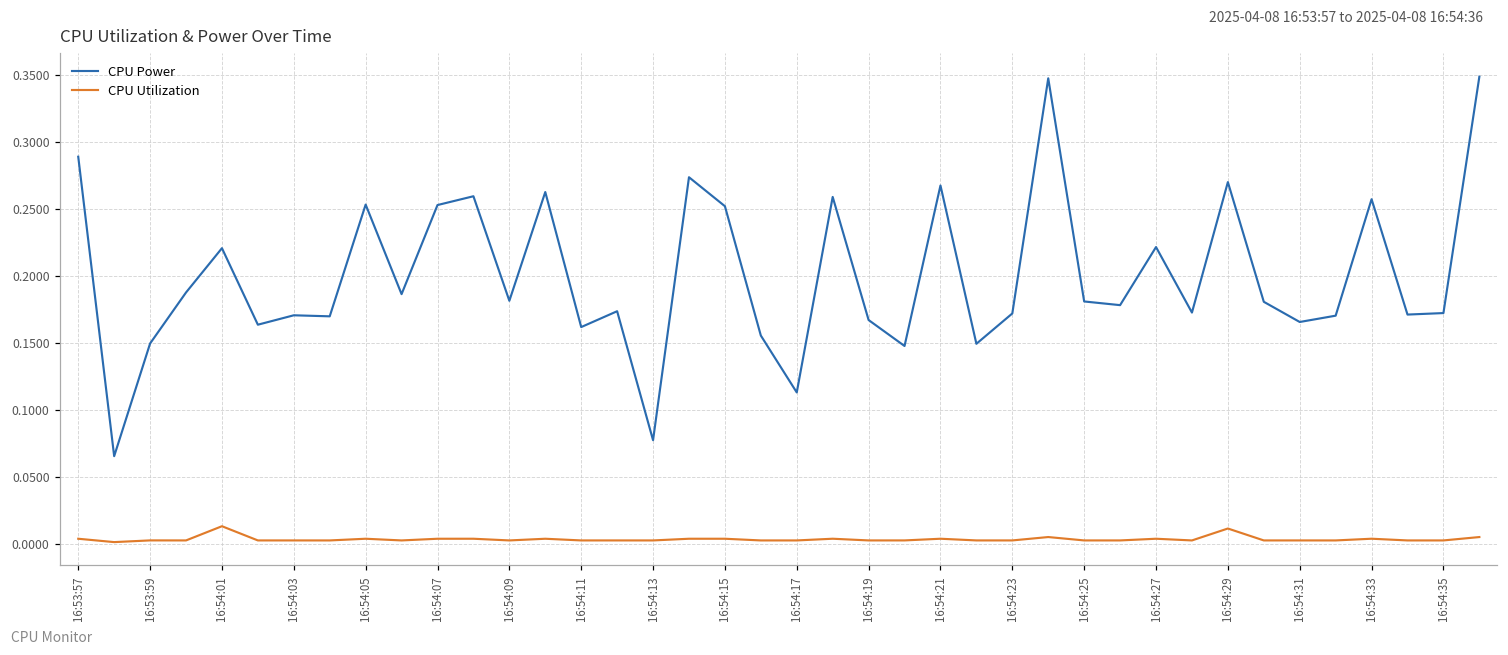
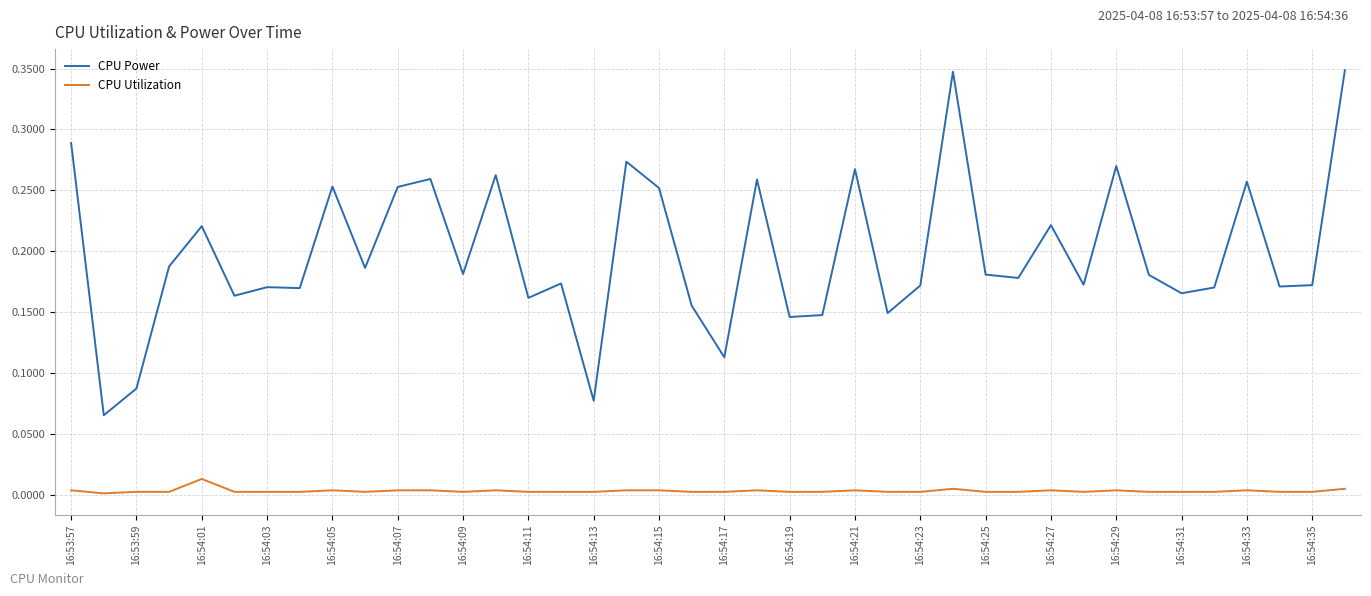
  {
    "CPU Power": {
      "16:53:57": 0.289,
-     "16:53:59": 0.149,
+     "16:53:59": 0.087,
      "16:54:01": 0.221,
      "16:54:03": 0.171,
      "16:54:05": 0.253,
      "16:54:07": 0.253,
      "16:54:09": 0.181,
      "16:54:11": 0.162,
      "16:54:13": 0.077,
      "16:54:15": 0.252,
      "16:54:17": 0.113,
-     "16:54:19": 0.167,
+     "16:54:19": 0.146,
      "16:54:21": 0.267,
      "16:54:23": 0.172,
      "16:54:25": 0.181,
      "16:54:27": 0.221,
      "16:54:29": 0.270,
      "16:54:31": 0.166,
      "16:54:33": 0.257,
      "16:54:35": 0.172
    },
    "CPU Utilization": {
      "16:53:57": 0.004,
      "16:53:59": 0.003,
      "16:54:01": 0.013,
      "16:54:03": 0.003,
      "16:54:05": 0.004,
      "16:54:07": 0.004,
      "16:54:09": 0.003,
      "16:54:11": 0.003,
      "16:54:13": 0.003,
      "16:54:15": 0.004,
      "16:54:17": 0.003,
      "16:54:19": 0.003,
      "16:54:21": 0.004,
      "16:54:23": 0.003,
      "16:54:25": 0.003,
      "16:54:27": 0.004,
-     "16:54:29": 0.011,
+     "16:54:29": 0.004,
      "16:54:31": 0.003,
      "16:54:33": 0.004,
      "16:54:35": 0.003
    }
  }
